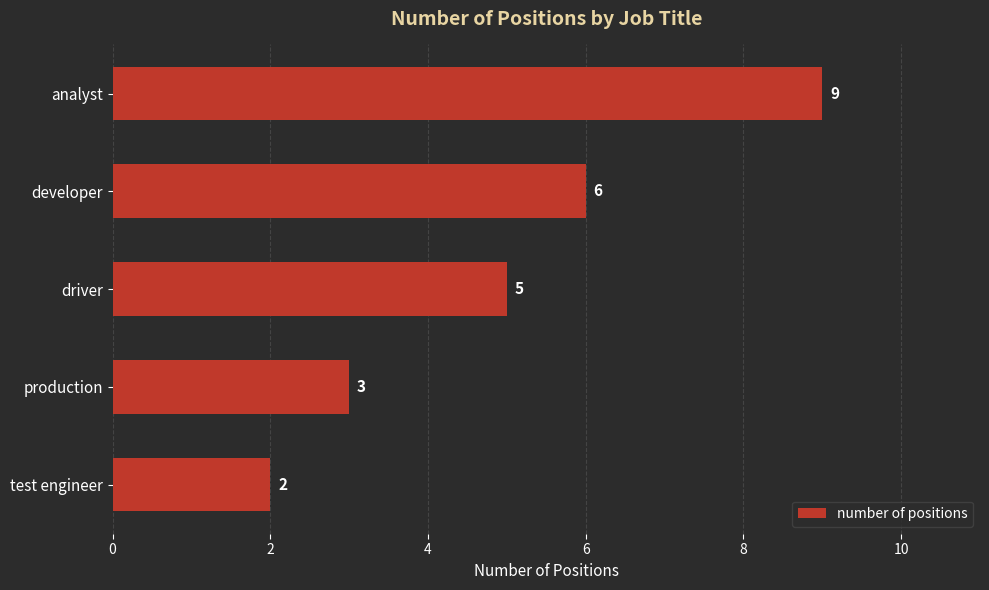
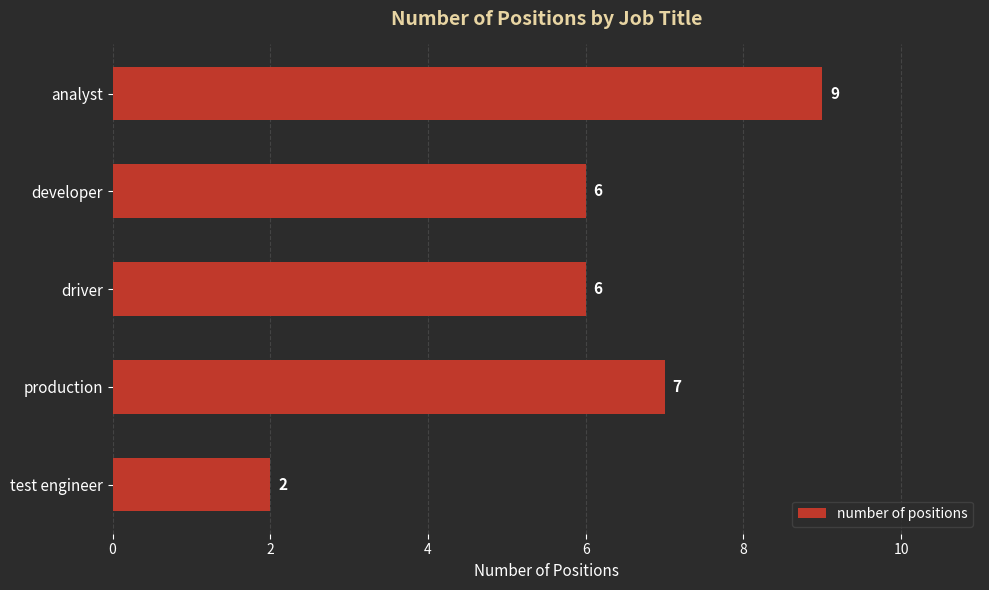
  {
    "analyst": 9,
    "developer": 6,
-   "driver": 5,
-   "production": 3,
+   "driver": 6,
+   "production": 7,
    "test engineer": 2
  }
